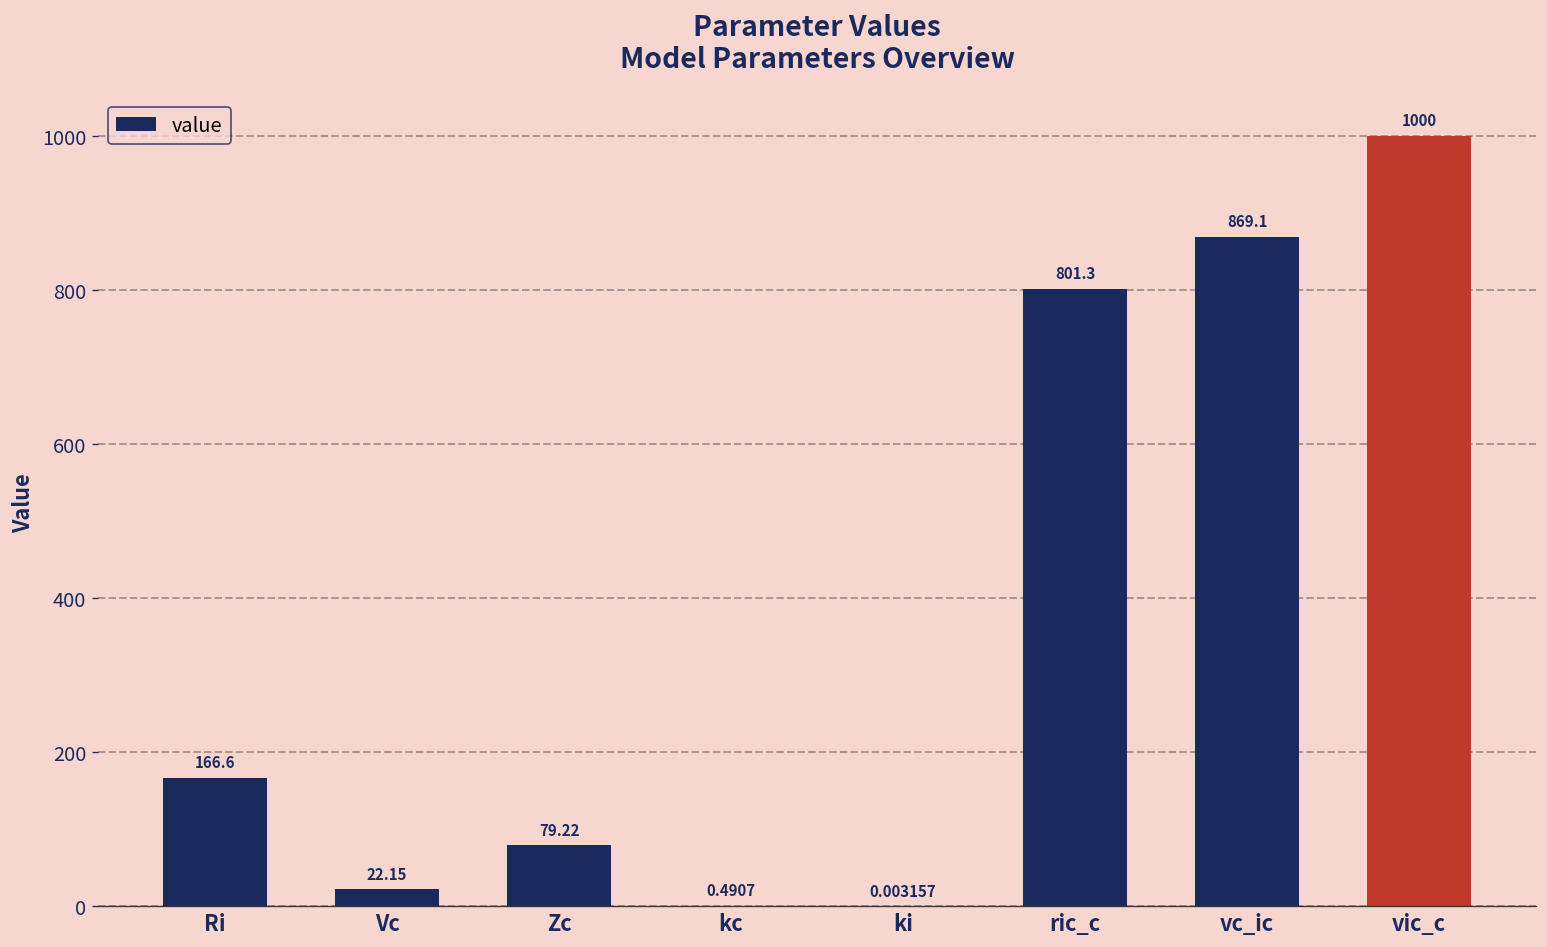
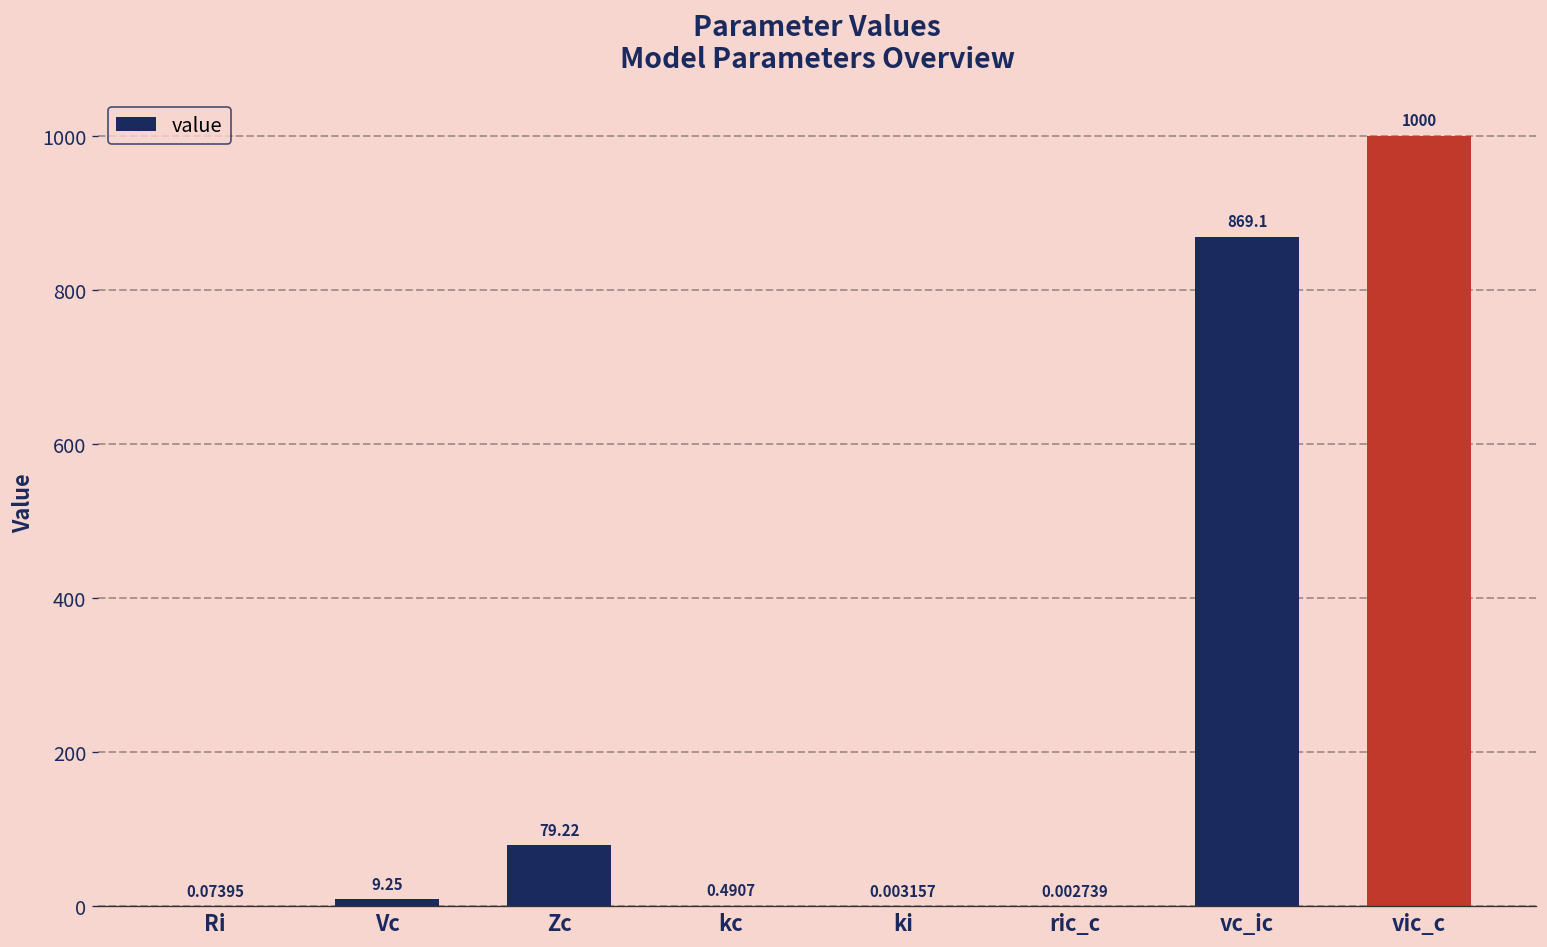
  {
-   "Ri": 166.6,
-   "Vc": 22.15,
+   "Ri": 0.07395,
+   "Vc": 9.25,
    "Zc": 79.22,
    "kc": 0.4907,
    "ki": 0.003157,
-   "ric_c": 801.3,
+   "ric_c": 0.002739,
    "vc_ic": 869.1,
    "vic_c": 1000
  }
